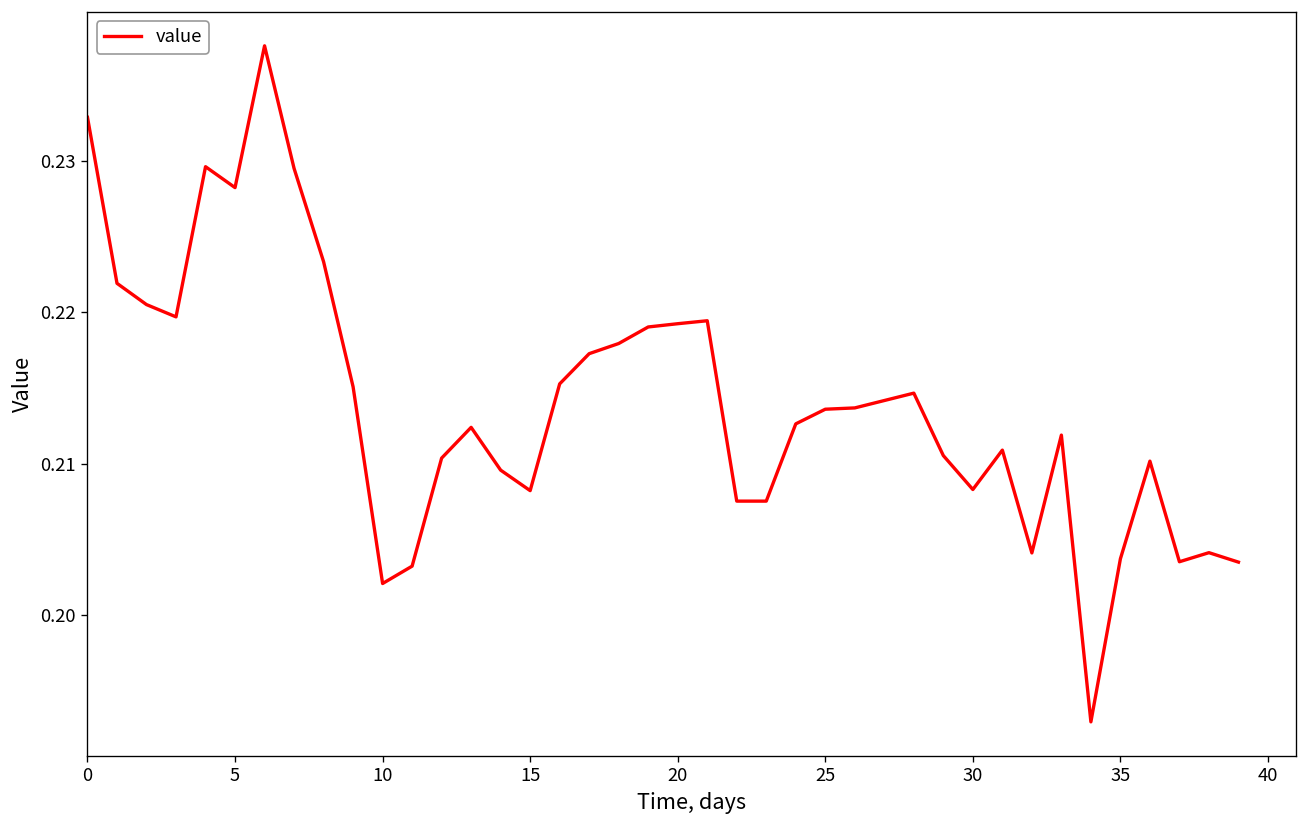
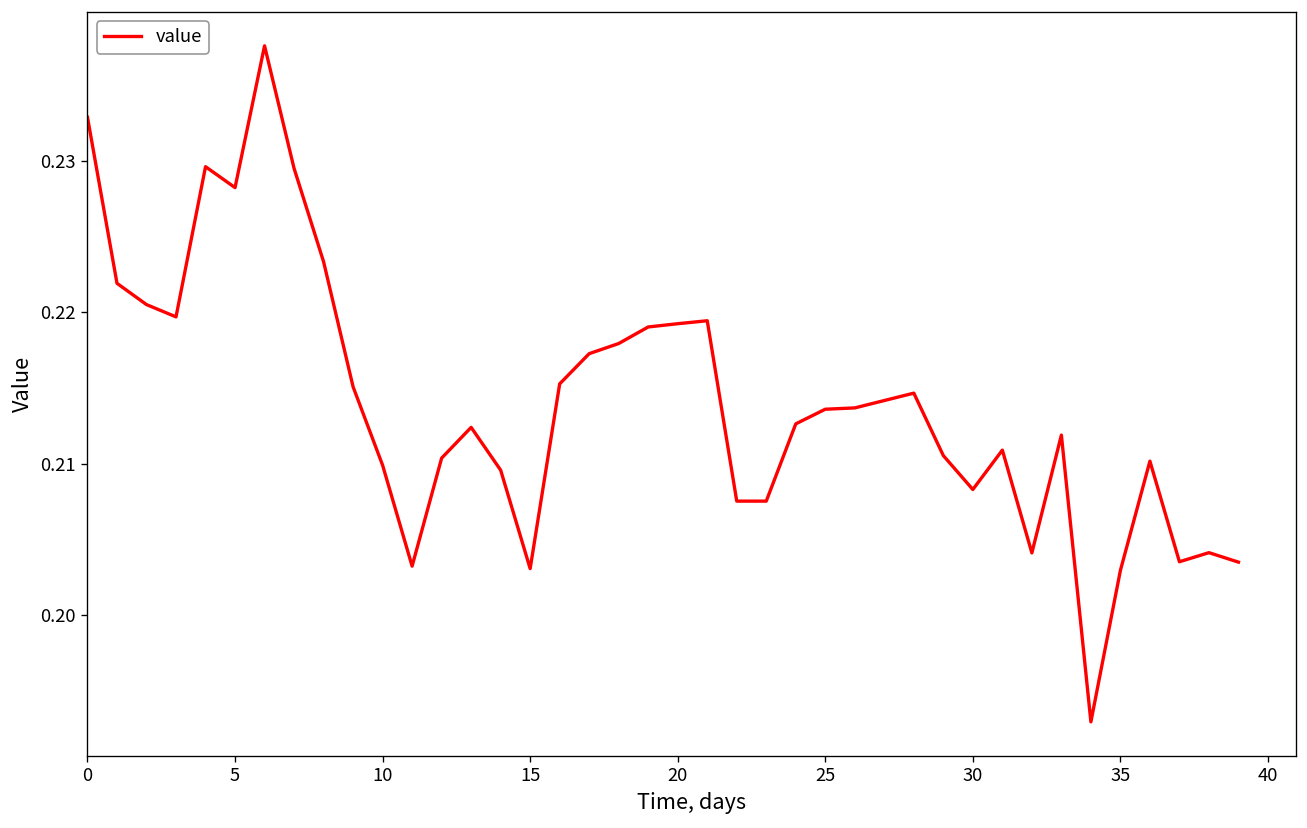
  {
    "0": 0.2329,
    "5": 0.2282,
-   "10": 0.2021,
-   "15": 0.2082,
+   "10": 0.2099,
+   "15": 0.2031,
    "20": 0.2192,
    "25": 0.2136,
    "30": 0.2083,
-   "35": 0.2037
+   "35": 0.2029
  }
